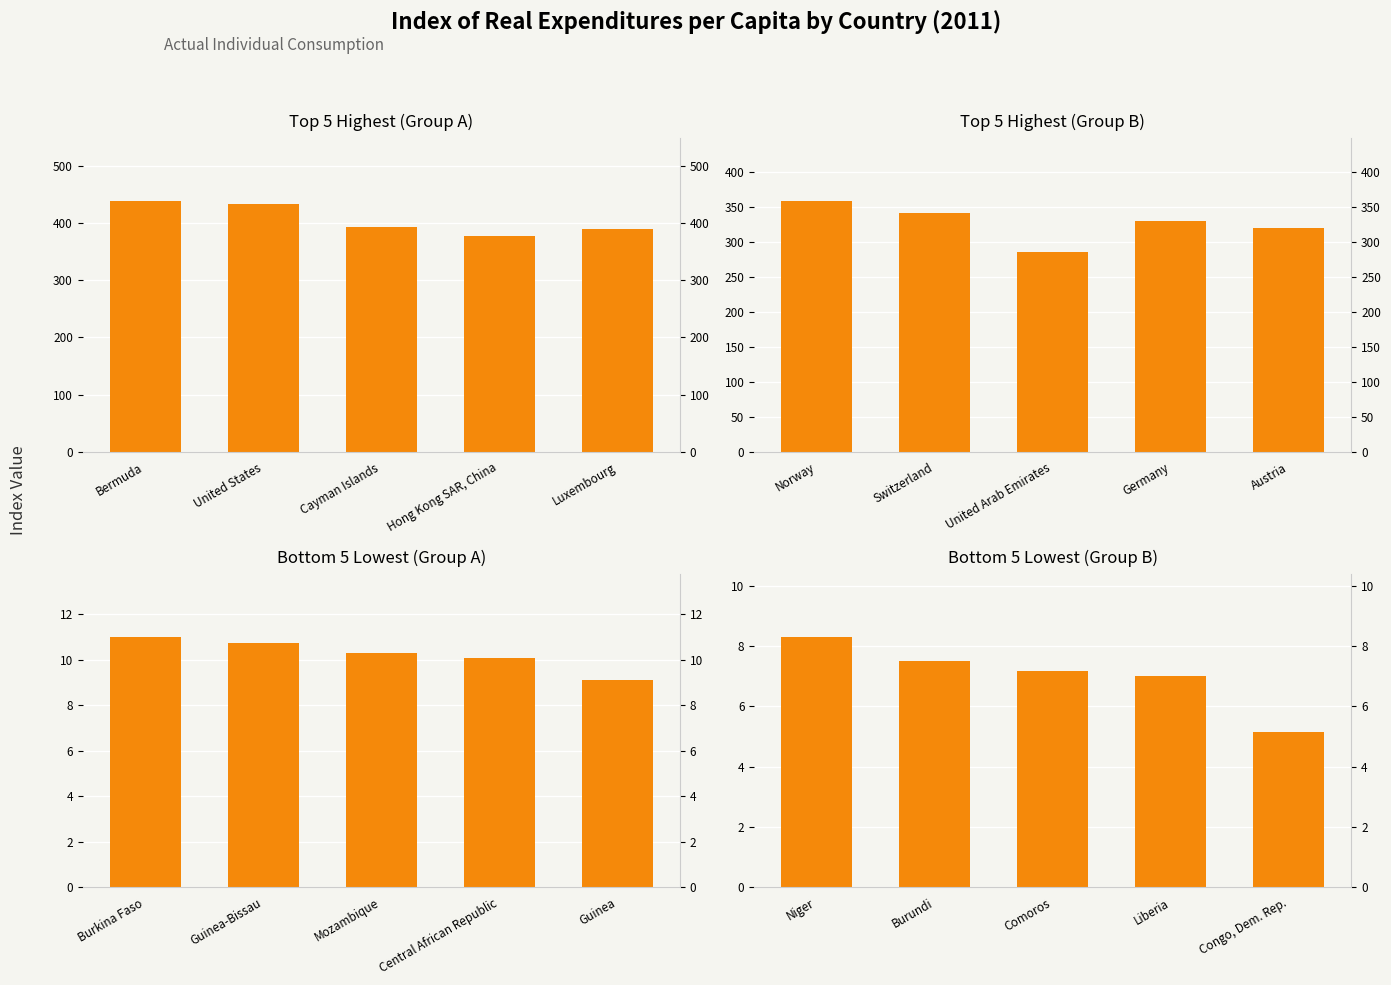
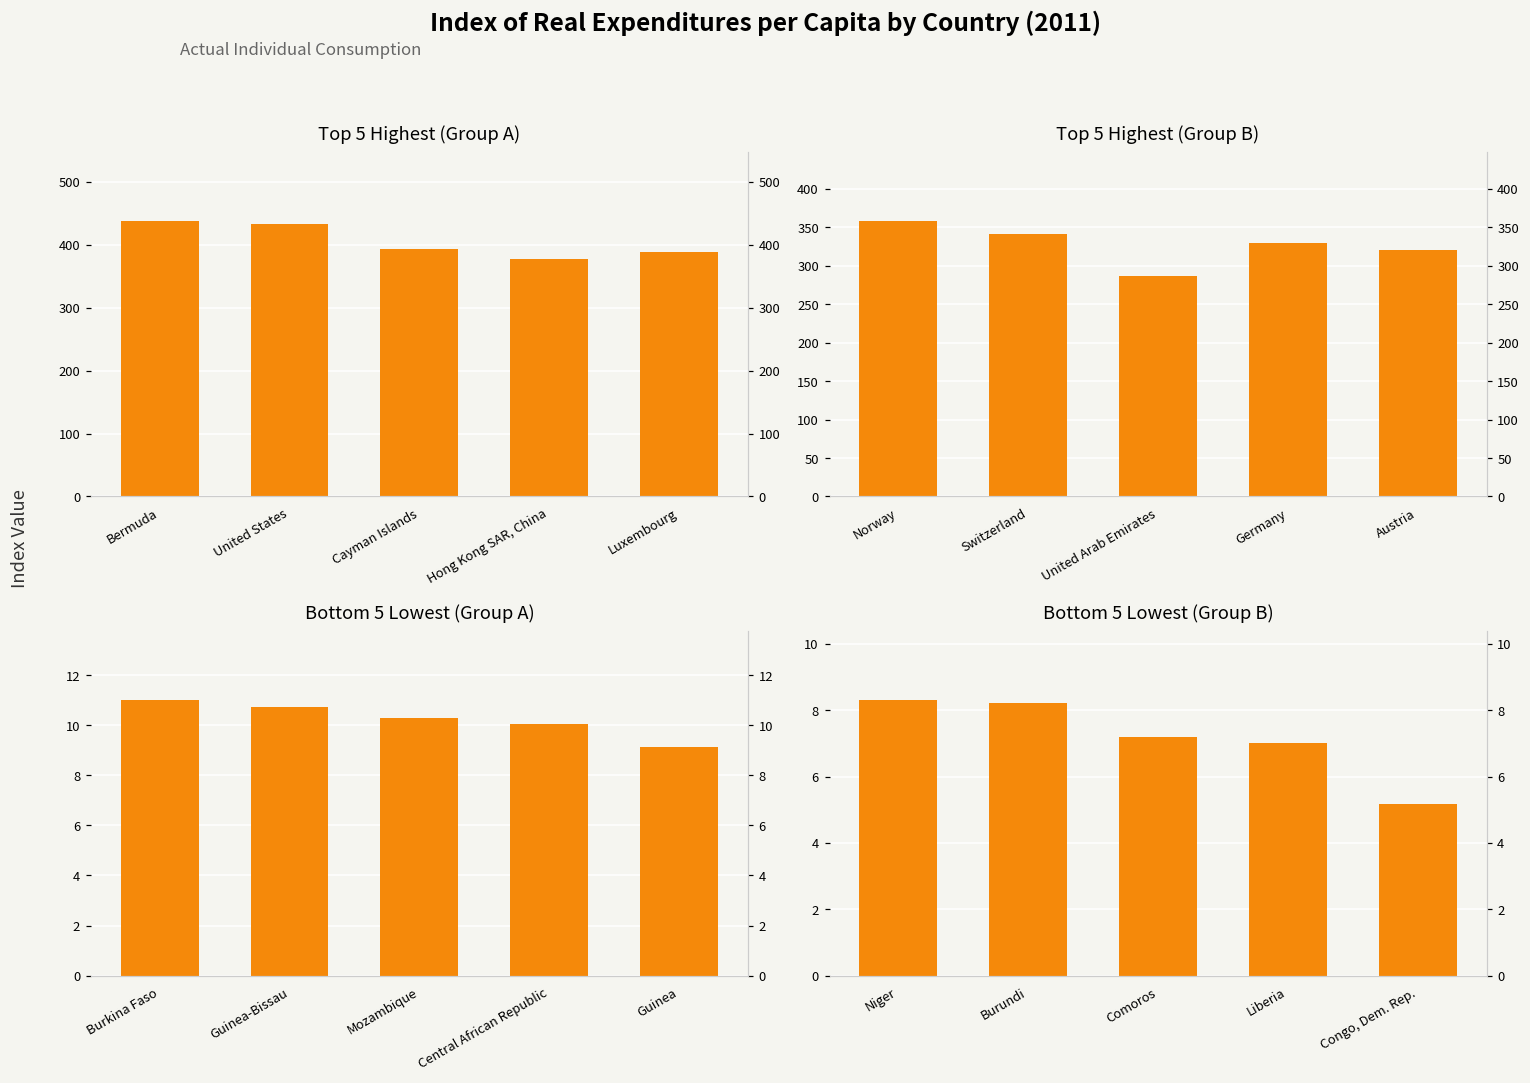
  {
    "Top 5 Highest (Group A)": {
      "Bermuda": 440,
      "United States": 430,
      "Cayman Islands": 390,
      "Hong Kong SAR, China": 380,
      "Luxembourg": 390
    },
    "Top 5 Highest (Group B)": {
      "Norway": 360,
      "Switzerland": 340,
      "United Arab Emirates": 290,
      "Germany": 330,
      "Austria": 320
    },
    "Bottom 5 Lowest (Group A)": {
      "Burkina Faso": 11.0,
      "Guinea-Bissau": 10.7,
      "Mozambique": 10.3,
      "Central African Republic": 10.1,
      "Guinea": 9.1
    },
    "Bottom 5 Lowest (Group B)": {
      "Niger": 8.3,
-     "Burundi": 7.5,
+     "Burundi": 8.2,
      "Comoros": 7.2,
      "Liberia": 7.0,
      "Congo, Dem. Rep.": 5.2
    }
  }
